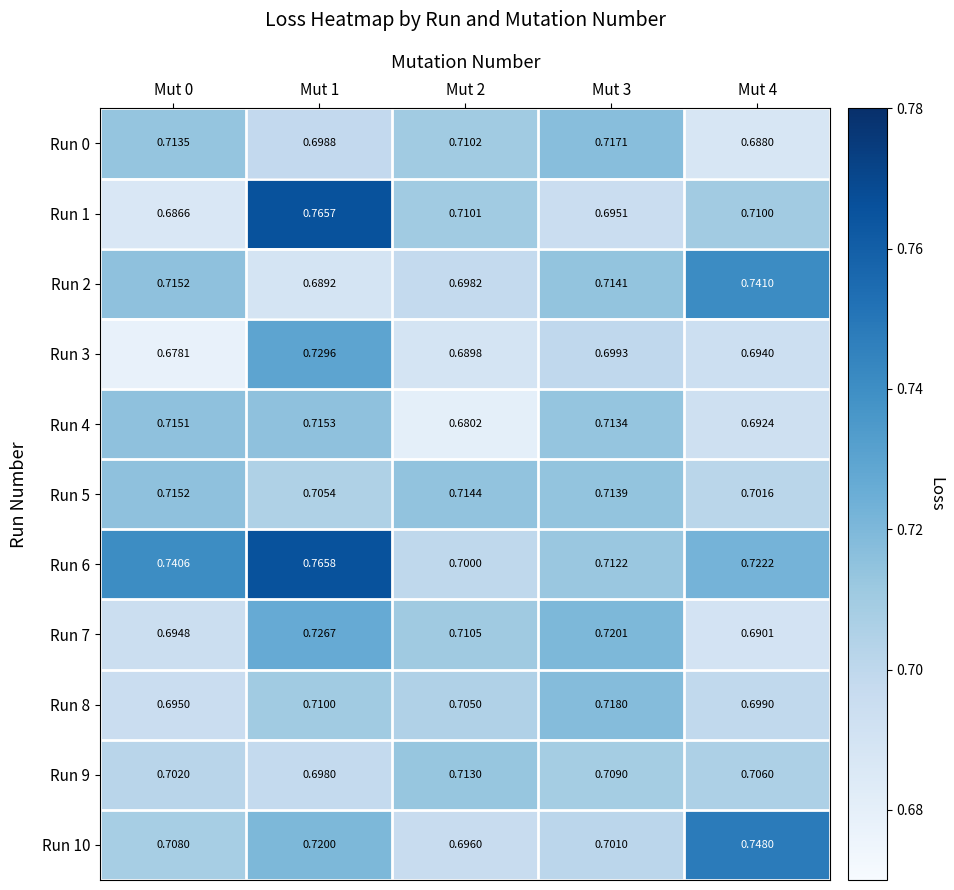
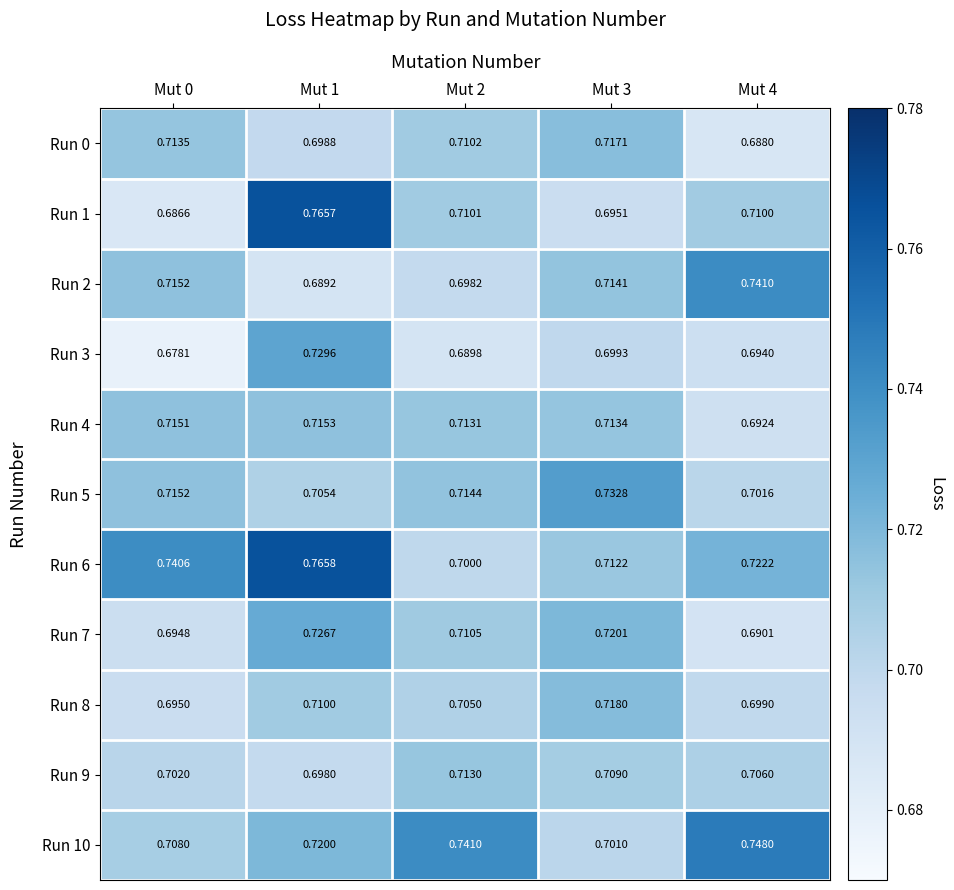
  {
    "Run 0": {
      "Mut 0": 0.7135,
      "Mut 1": 0.6988,
      "Mut 2": 0.7102,
      "Mut 3": 0.7171,
      "Mut 4": 0.6880
    },
    "Run 1": {
      "Mut 0": 0.6866,
      "Mut 1": 0.7657,
      "Mut 2": 0.7101,
      "Mut 3": 0.6951,
      "Mut 4": 0.7100
    },
    "Run 2": {
      "Mut 0": 0.7152,
      "Mut 1": 0.6892,
      "Mut 2": 0.6982,
      "Mut 3": 0.7141,
      "Mut 4": 0.7410
    },
    "Run 3": {
      "Mut 0": 0.6781,
      "Mut 1": 0.7296,
      "Mut 2": 0.6898,
      "Mut 3": 0.6993,
      "Mut 4": 0.6940
    },
    "Run 4": {
      "Mut 0": 0.7151,
      "Mut 1": 0.7153,
-     "Mut 2": 0.6802,
+     "Mut 2": 0.7131,
      "Mut 3": 0.7134,
      "Mut 4": 0.6924
    },
    "Run 5": {
      "Mut 0": 0.7152,
      "Mut 1": 0.7054,
      "Mut 2": 0.7144,
-     "Mut 3": 0.7139,
+     "Mut 3": 0.7328,
      "Mut 4": 0.7016
    },
    "Run 6": {
      "Mut 0": 0.7406,
      "Mut 1": 0.7658,
      "Mut 2": 0.7000,
      "Mut 3": 0.7122,
      "Mut 4": 0.7222
    },
    "Run 7": {
      "Mut 0": 0.6948,
      "Mut 1": 0.7267,
      "Mut 2": 0.7105,
      "Mut 3": 0.7201,
      "Mut 4": 0.6901
    },
    "Run 8": {
      "Mut 0": 0.6950,
      "Mut 1": 0.7100,
      "Mut 2": 0.7050,
      "Mut 3": 0.7180,
      "Mut 4": 0.6990
    },
    "Run 9": {
      "Mut 0": 0.7020,
      "Mut 1": 0.6980,
      "Mut 2": 0.7130,
      "Mut 3": 0.7090,
      "Mut 4": 0.7060
    },
    "Run 10": {
      "Mut 0": 0.7080,
      "Mut 1": 0.7200,
-     "Mut 2": 0.6960,
+     "Mut 2": 0.7410,
      "Mut 3": 0.7010,
      "Mut 4": 0.7480
    }
  }
